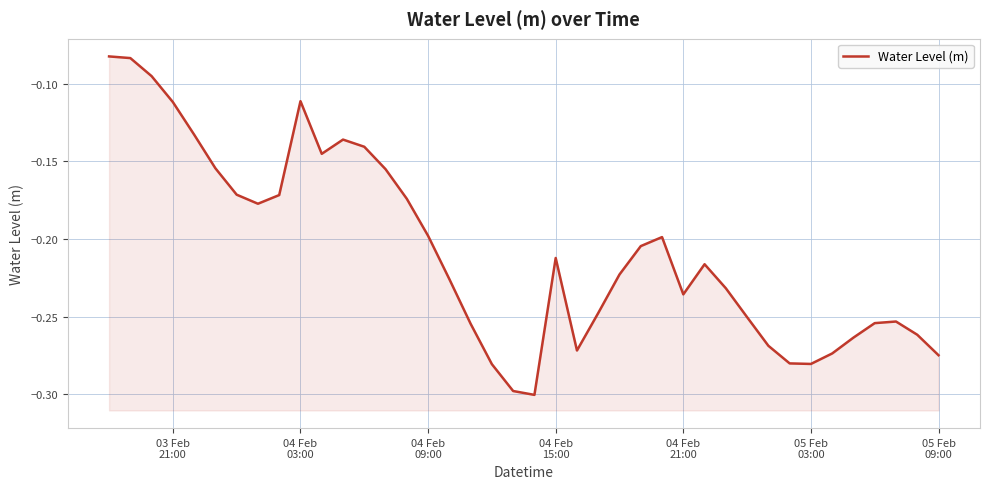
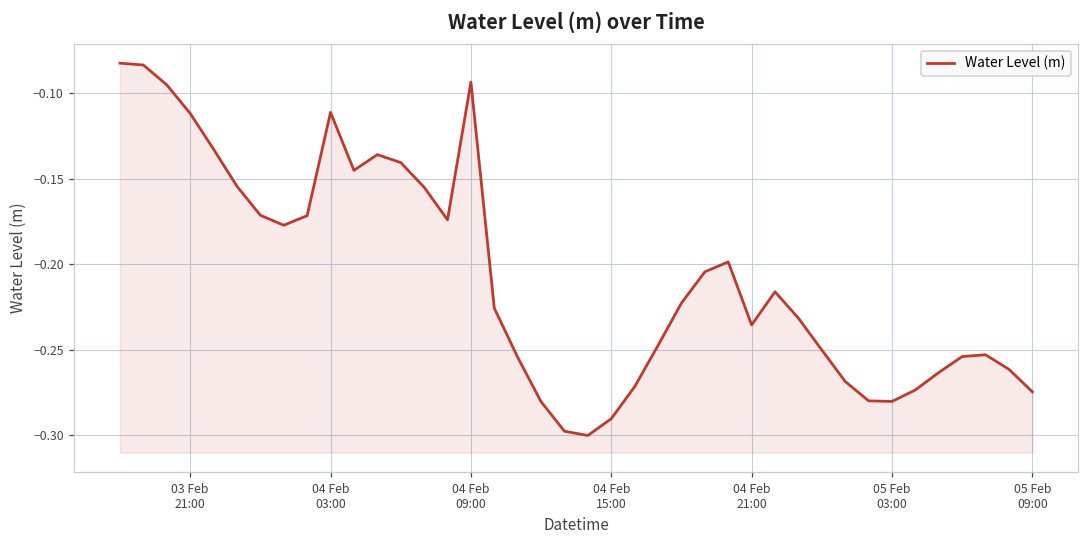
  {
    "03 Feb 21:00": -0.112,
    "04 Feb 03:00": -0.111,
-   "04 Feb 09:00": -0.198,
-   "04 Feb 15:00": -0.212,
+   "04 Feb 09:00": -0.093,
+   "04 Feb 15:00": -0.290,
    "04 Feb 21:00": -0.236,
    "05 Feb 03:00": -0.280,
    "05 Feb 09:00": -0.275
  }
